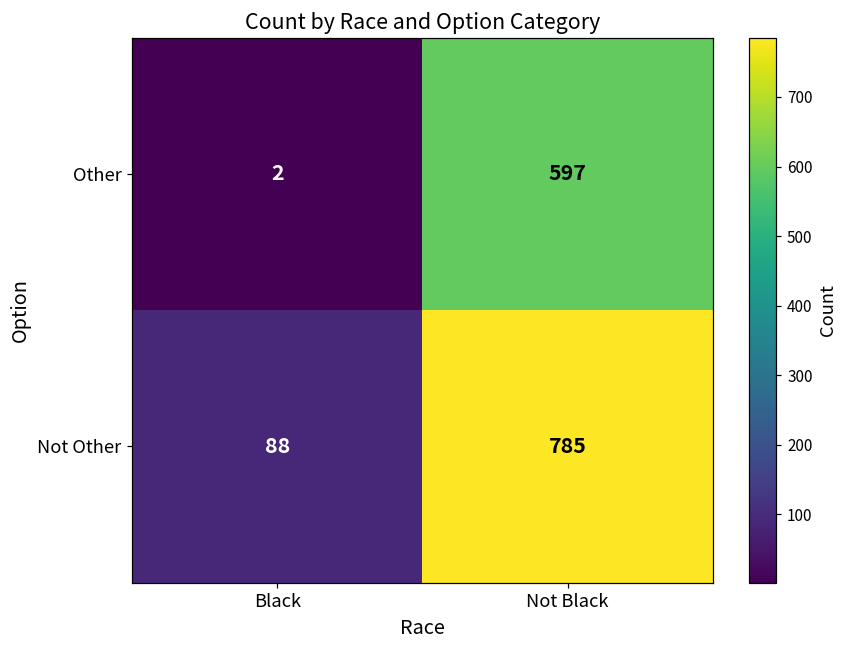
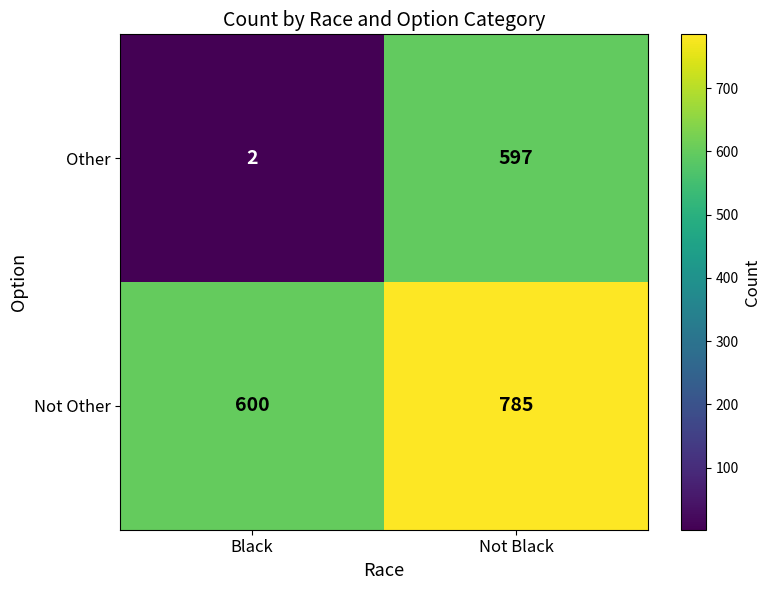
  {
    "Other": {
      "Black": 2,
      "Not Black": 597
    },
    "Not Other": {
-     "Black": 88,
+     "Black": 600,
      "Not Black": 785
    }
  }
